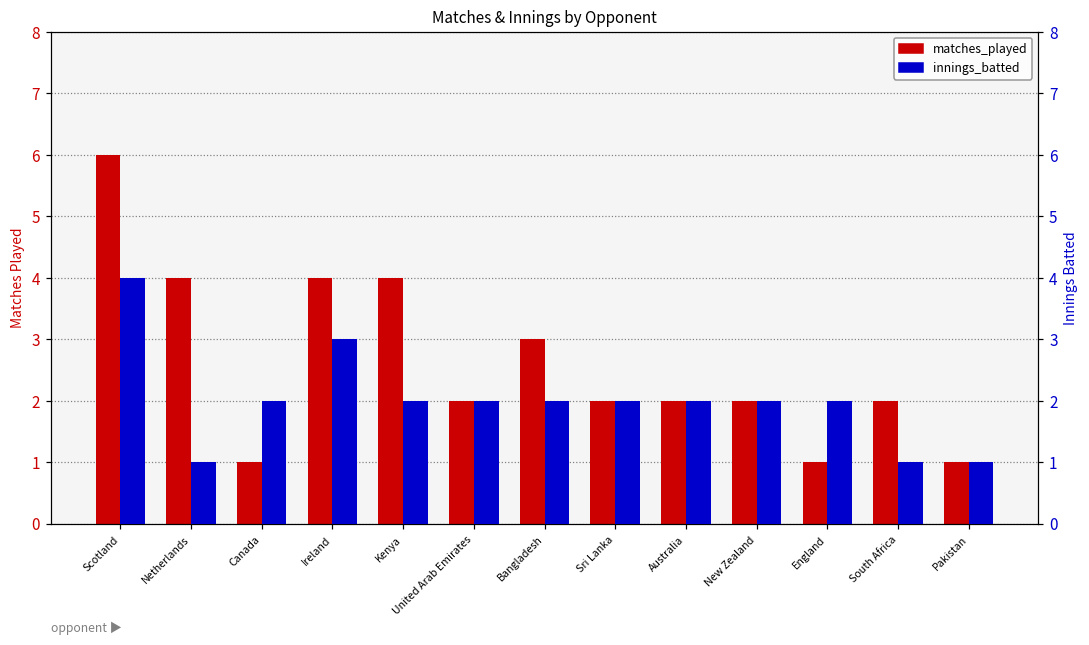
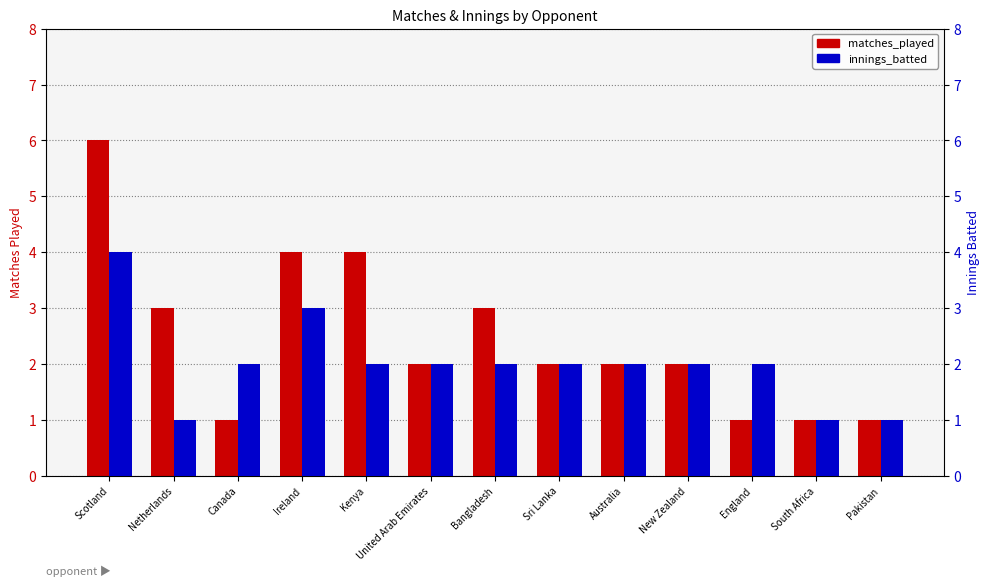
  {
    "matches_played": {
      "Scotland": 6,
-     "Netherlands": 4,
+     "Netherlands": 3,
      "Canada": 1,
      "Ireland": 4,
      "Kenya": 4,
      "United Arab Emirates": 2,
      "Bangladesh": 3,
      "Sri Lanka": 2,
      "Australia": 2,
      "New Zealand": 2,
      "England": 1,
-     "South Africa": 2,
+     "South Africa": 1,
      "Pakistan": 1
    },
    "innings_batted": {
      "Scotland": 4.0,
      "Netherlands": 1.0,
      "Canada": 2.0,
      "Ireland": 3.0,
      "Kenya": 2.0,
      "United Arab Emirates": 2.0,
      "Bangladesh": 2.0,
      "Sri Lanka": 2.0,
      "Australia": 2.0,
      "New Zealand": 2.0,
      "England": 2.0,
      "South Africa": 1.0,
      "Pakistan": 1.0
    }
  }
